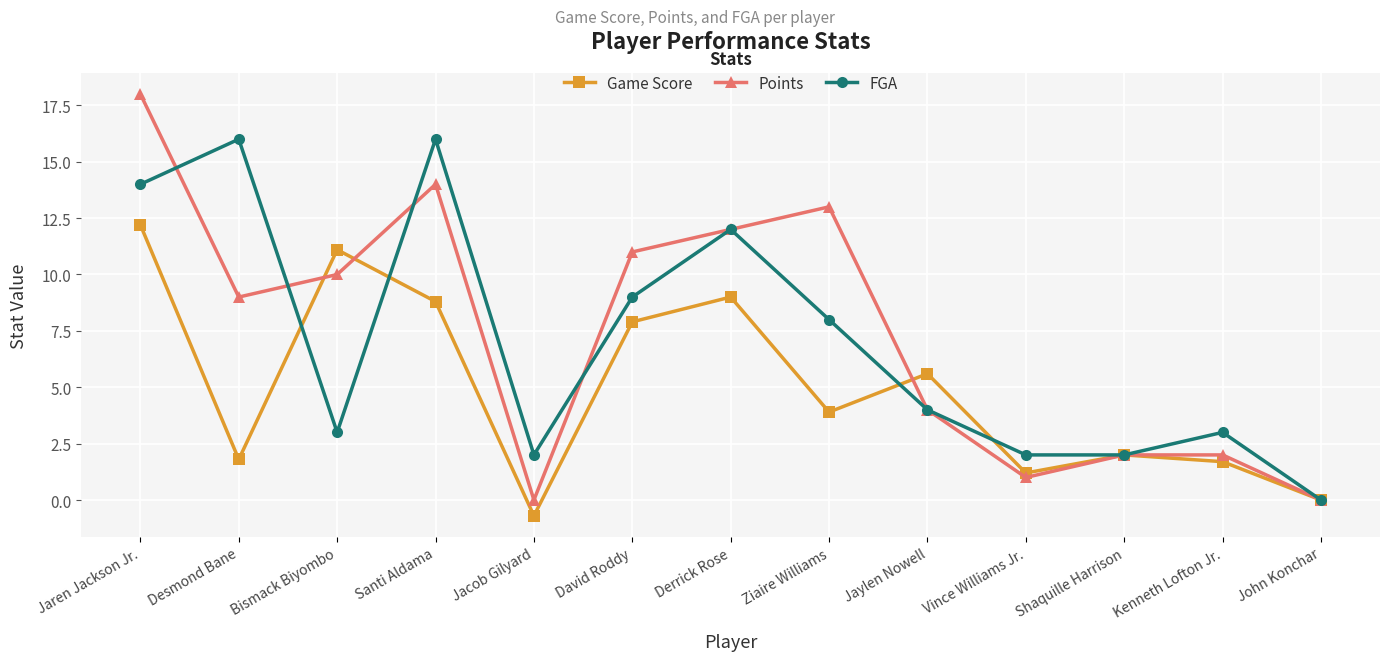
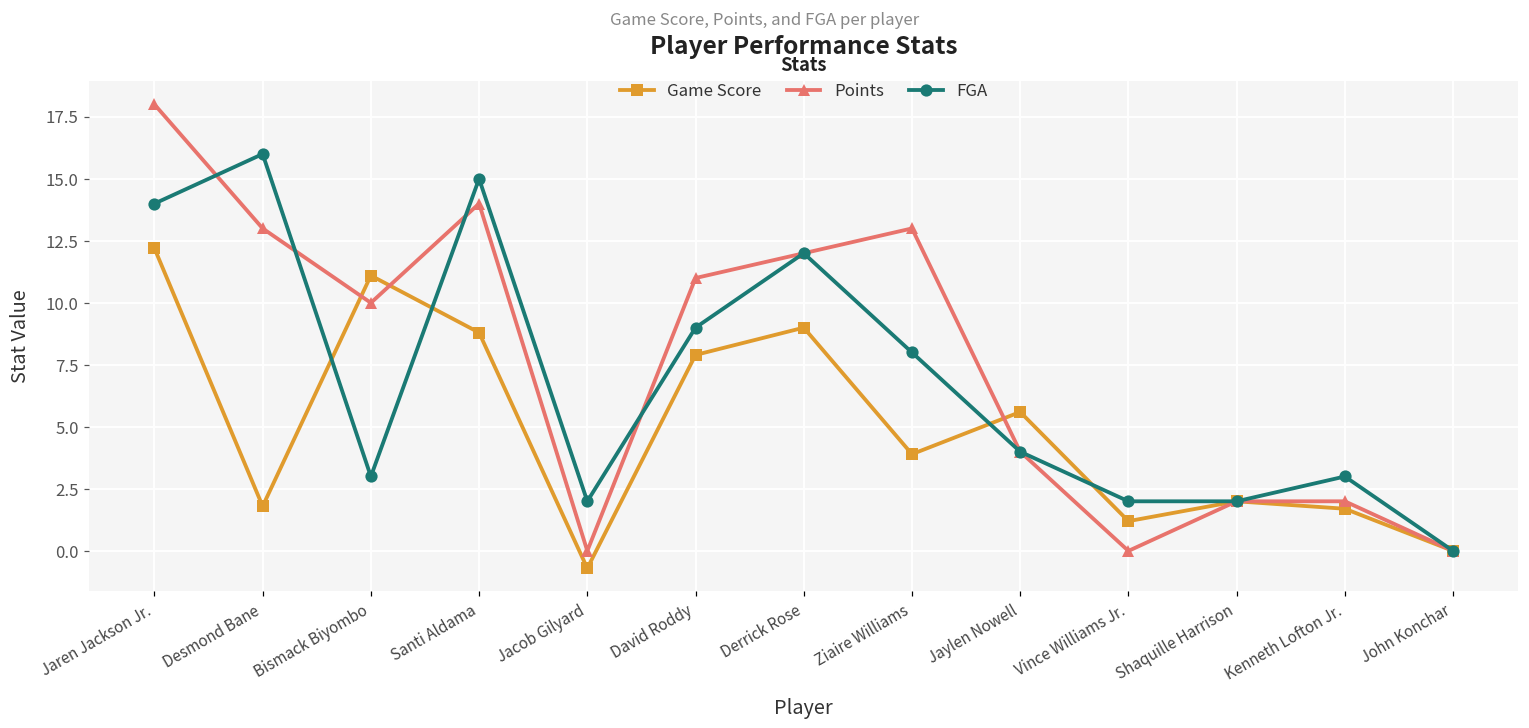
  {
    "Game Score": {
      "Jaren Jackson Jr.": 12.2,
      "Desmond Bane": 1.8,
      "Bismack Biyombo": 11,
      "Santi Aldama": 8.8,
      "Jacob Gilyard": -0.7,
      "David Roddy": 8,
      "Derrick Rose": 9,
      "Ziaire Williams": 4,
      "Jaylen Nowell": 5.6,
      "Vince Williams Jr.": 1.2,
      "Kenneth Lofton Jr.": 1.7
    },
    "Points": {
      "Jaren Jackson Jr.": 18,
-     "Desmond Bane": 9,
+     "Desmond Bane": 13,
      "Bismack Biyombo": 10,
      "Santi Aldama": 14,
      "Jacob Gilyard": 0,
      "David Roddy": 11,
      "Ziaire Williams": 13,
-     "Vince Williams Jr.": 1,
+     "Vince Williams Jr.": 0,
      "Kenneth Lofton Jr.": 2
    },
    "FGA": {
      "Jaren Jackson Jr.": 14,
      "Desmond Bane": 16,
      "Bismack Biyombo": 3,
-     "Santi Aldama": 16,
+     "Santi Aldama": 15,
      "Jacob Gilyard": 2,
      "David Roddy": 9,
      "Ziaire Williams": 8,
      "Vince Williams Jr.": 2,
      "Kenneth Lofton Jr.": 3
    }
  }
